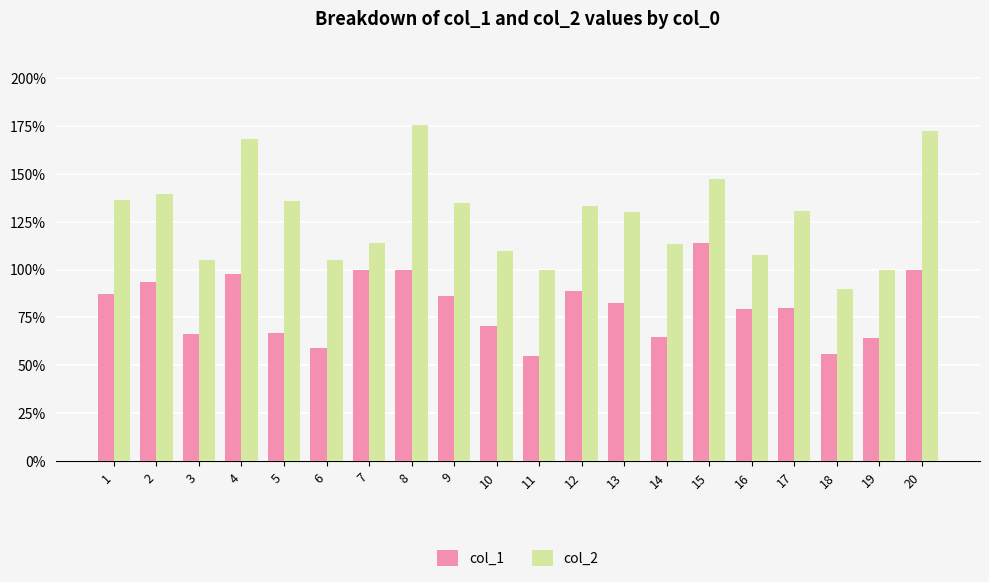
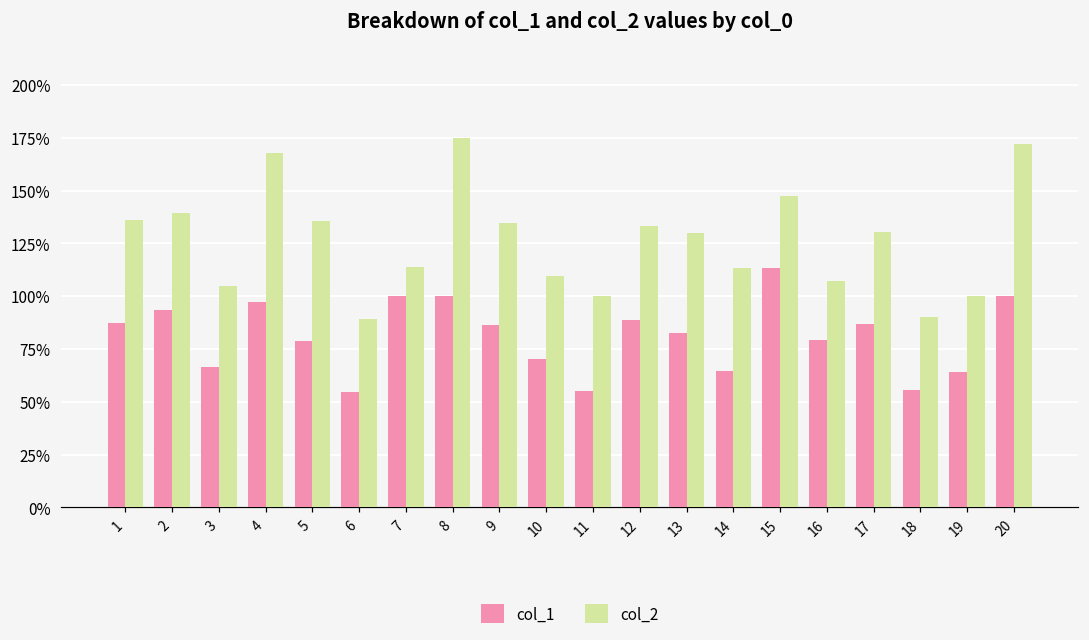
  {
    "col_1": {
      "1": "87%",
      "2": "94%",
      "3": "66%",
      "4": "98%",
-     "5": "67%",
-     "6": "59%",
+     "5": "79%",
+     "6": "55%",
      "7": "100%",
      "8": "100%",
      "9": "86%",
      "10": "70%",
      "11": "55%",
      "12": "89%",
      "13": "82%",
      "14": "65%",
      "15": "114%",
      "16": "79%",
-     "17": "80%",
+     "17": "87%",
      "18": "56%",
      "19": "64%",
      "20": "100%"
    },
    "col_2": {
      "1": "136%",
      "2": "139%",
      "3": "105%",
      "4": "168%",
      "5": "136%",
-     "6": "105%",
+     "6": "89%",
      "7": "114%",
      "8": "175%",
      "9": "135%",
      "10": "110%",
      "11": "100%",
      "12": "133%",
      "13": "130%",
      "14": "113%",
      "15": "147%",
      "16": "107%",
      "17": "131%",
      "18": "90%",
      "19": "100%",
      "20": "172%"
    }
  }
